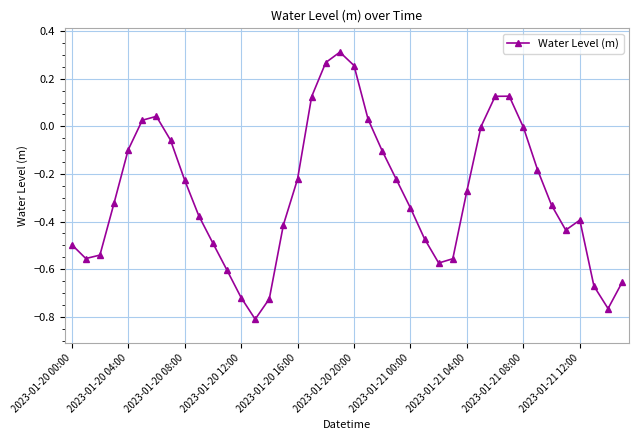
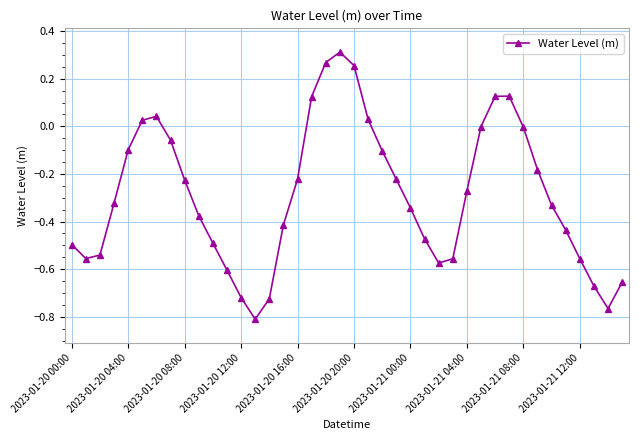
  {
    "2023-01-20 00:00": -0.50,
    "2023-01-20 04:00": -0.10,
    "2023-01-20 08:00": -0.23,
    "2023-01-20 12:00": -0.72,
    "2023-01-20 16:00": -0.22,
    "2023-01-20 20:00": 0.26,
    "2023-01-21 00:00": -0.34,
    "2023-01-21 04:00": -0.27,
    "2023-01-21 08:00": 0.00,
-   "2023-01-21 12:00": -0.39
+   "2023-01-21 12:00": -0.56
  }
